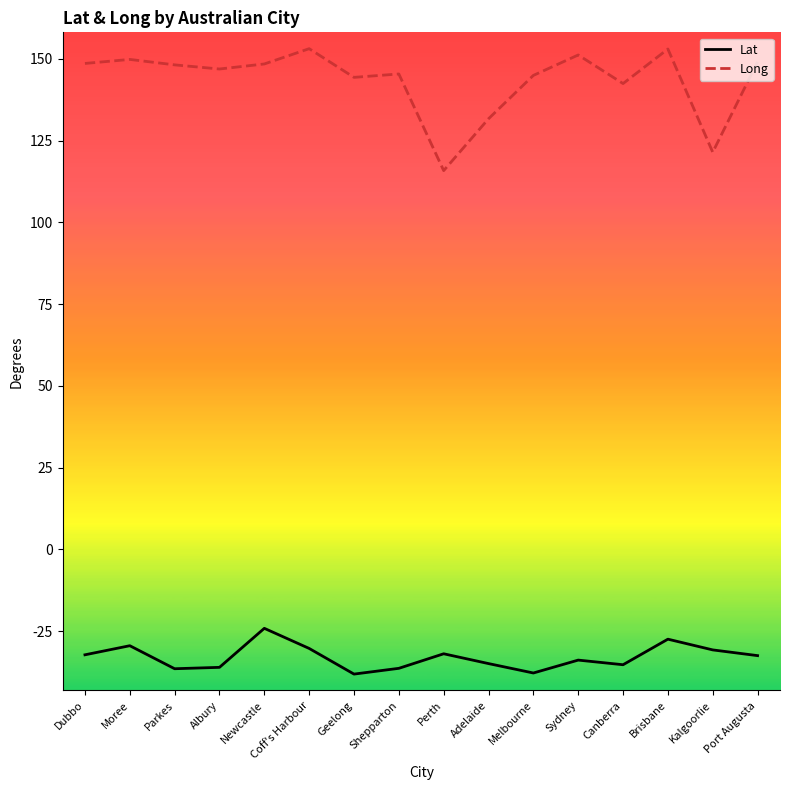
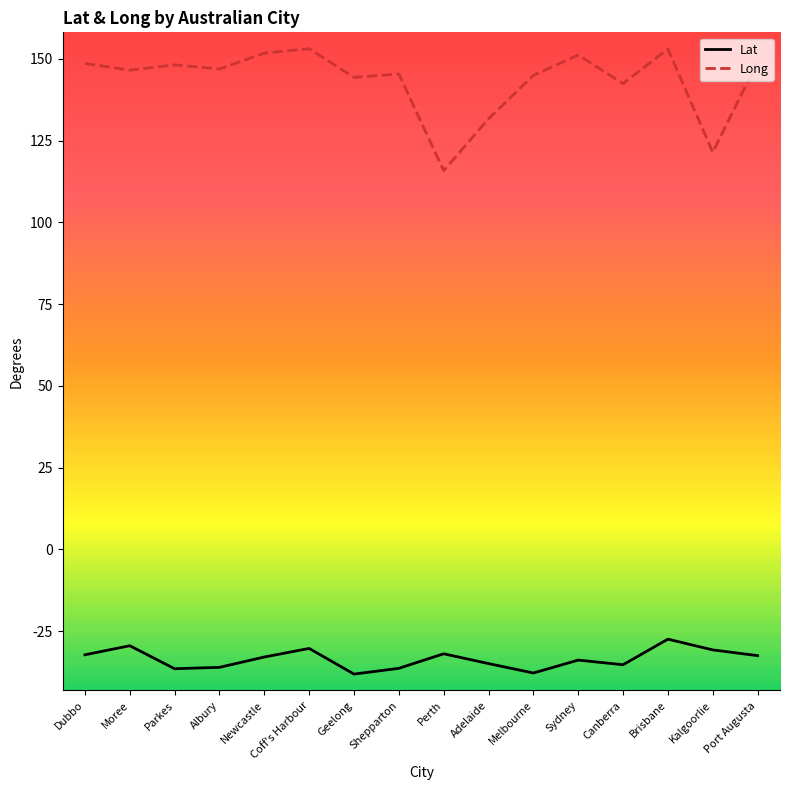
  {
    "Lat": {
      "Dubbo": -32,
      "Moree": -29,
      "Parkes": -37,
      "Albury": -36,
-     "Newcastle": -24,
+     "Newcastle": -33,
      "Coff's Harbour": -30,
      "Geelong": -38,
      "Shepparton": -36,
      "Perth": -32,
      "Adelaide": -35,
      "Melbourne": -38,
      "Sydney": -34,
      "Canberra": -35,
      "Brisbane": -27,
      "Kalgoorlie": -31,
      "Port Augusta": -33
    },
    "Long": {
      "Dubbo": 149,
-     "Moree": 150,
+     "Moree": 147,
      "Parkes": 148,
      "Albury": 147,
-     "Newcastle": 148,
+     "Newcastle": 152,
      "Coff's Harbour": 153,
      "Geelong": 144,
      "Shepparton": 145,
      "Perth": 116,
      "Adelaide": 132,
      "Melbourne": 145,
      "Sydney": 151,
      "Canberra": 142,
      "Brisbane": 153,
      "Kalgoorlie": 121
    }
  }
